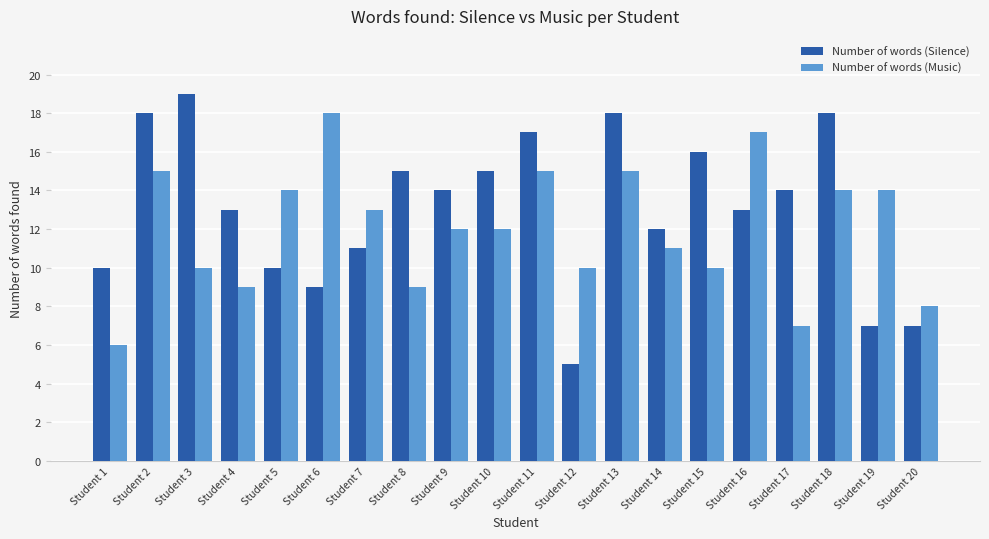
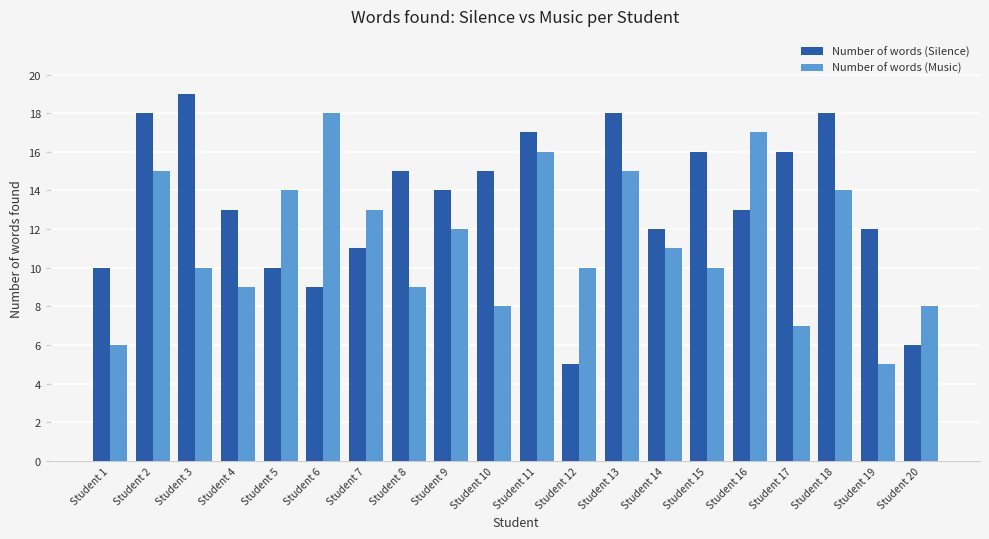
  {
    "Number of words (Silence)": {
      "Student 1": 10,
      "Student 2": 18,
      "Student 3": 19,
      "Student 4": 13,
      "Student 5": 10,
      "Student 6": 9,
      "Student 7": 11,
      "Student 8": 15,
      "Student 9": 14,
      "Student 10": 15,
      "Student 11": 17,
      "Student 12": 5,
      "Student 13": 18,
      "Student 14": 12,
      "Student 15": 16,
      "Student 16": 13,
-     "Student 17": 14,
+     "Student 17": 16,
      "Student 18": 18,
-     "Student 19": 7,
-     "Student 20": 7
+     "Student 19": 12,
+     "Student 20": 6
    },
    "Number of words (Music)": {
      "Student 1": 6,
      "Student 2": 15,
      "Student 3": 10,
      "Student 4": 9,
      "Student 5": 14,
      "Student 6": 18,
      "Student 7": 13,
      "Student 8": 9,
      "Student 9": 12,
-     "Student 10": 12,
-     "Student 11": 15,
+     "Student 10": 8,
+     "Student 11": 16,
      "Student 12": 10,
      "Student 13": 15,
      "Student 14": 11,
      "Student 15": 10,
      "Student 16": 17,
      "Student 17": 7,
      "Student 18": 14,
-     "Student 19": 14,
+     "Student 19": 5,
      "Student 20": 8
    }
  }
